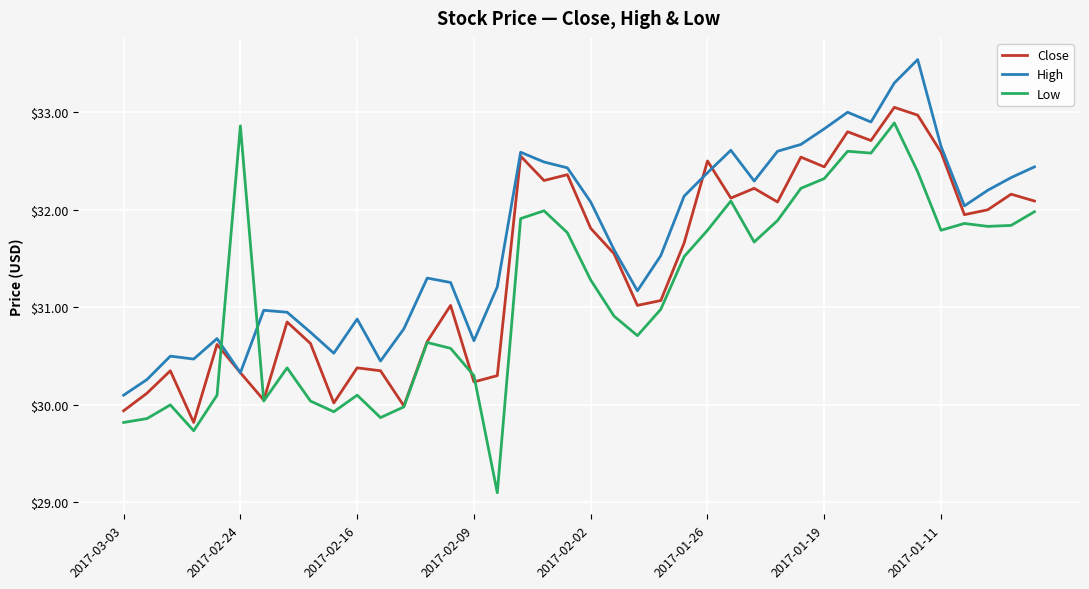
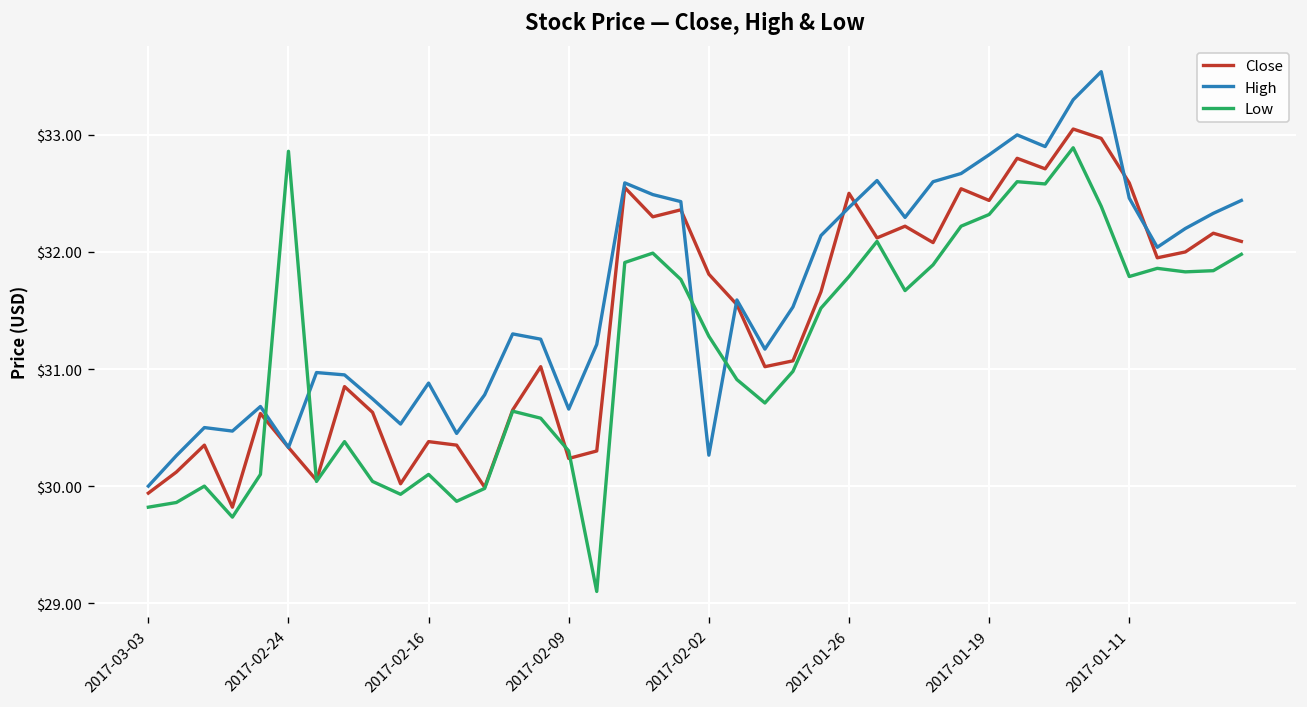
  {
    "Close": {
      "2017-03-03": "$29.9",
      "2017-02-16": "$30.4",
      "2017-02-09": "$30.2",
      "2017-02-02": "$31.8",
      "2017-01-26": "$32.5",
      "2017-01-19": "$32.4",
      "2017-01-11": "$32.6"
    },
    "High": {
-     "2017-03-03": "$30.1",
+     "2017-03-03": "$30.0",
      "2017-02-16": "$30.9",
      "2017-02-09": "$30.7",
-     "2017-02-02": "$32.1",
+     "2017-02-02": "$30.3",
      "2017-01-26": "$32.4",
      "2017-01-19": "$32.8",
-     "2017-01-11": "$32.7"
+     "2017-01-11": "$32.5"
    },
    "Low": {
      "2017-03-03": "$29.8",
      "2017-02-24": "$32.9",
      "2017-02-16": "$30.1",
      "2017-02-09": "$30.3",
      "2017-02-02": "$31.3",
      "2017-01-26": "$31.8",
      "2017-01-19": "$32.3",
      "2017-01-11": "$31.8"
    }
  }
